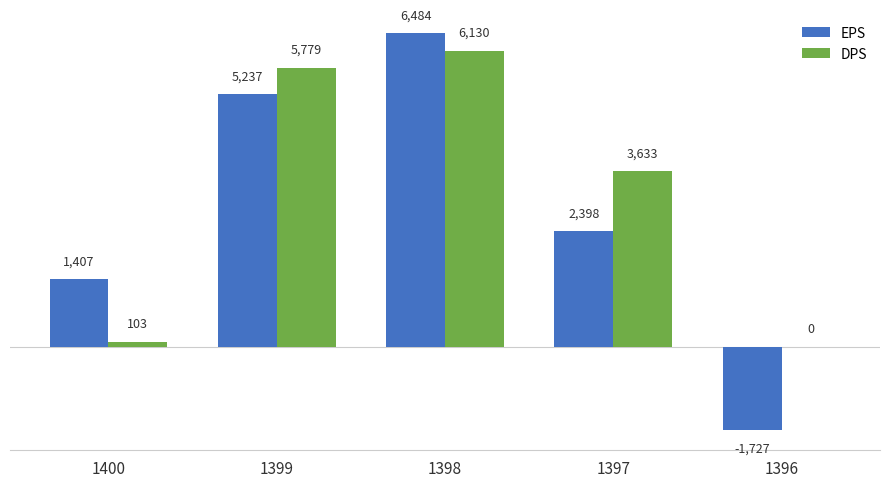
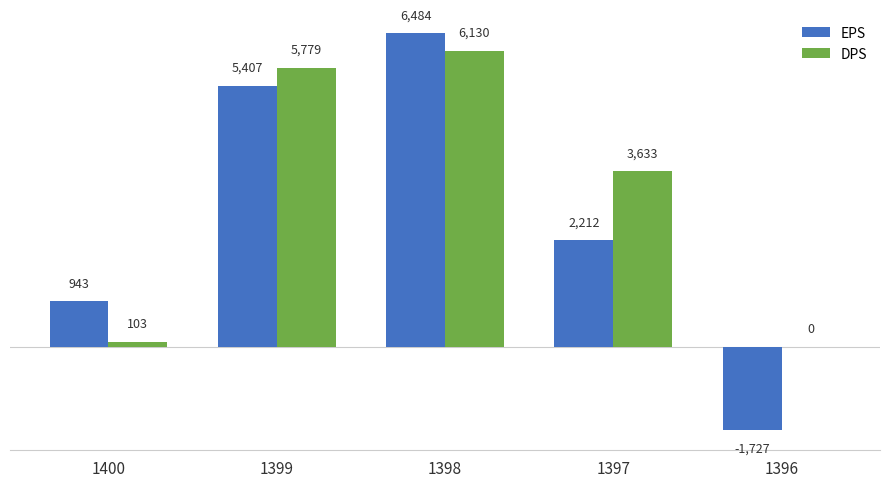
  {
    "EPS": {
-     "1400": "1,407",
-     "1399": "5,237",
+     "1400": "943",
+     "1399": "5,407",
      "1398": "6,484",
-     "1397": "2,398",
+     "1397": "2,212",
      "1396": "-1,727"
    },
    "DPS": {
      "1400": "103",
      "1399": "5,779",
      "1398": "6,130",
      "1397": "3,633",
      "1396": "0"
    }
  }
